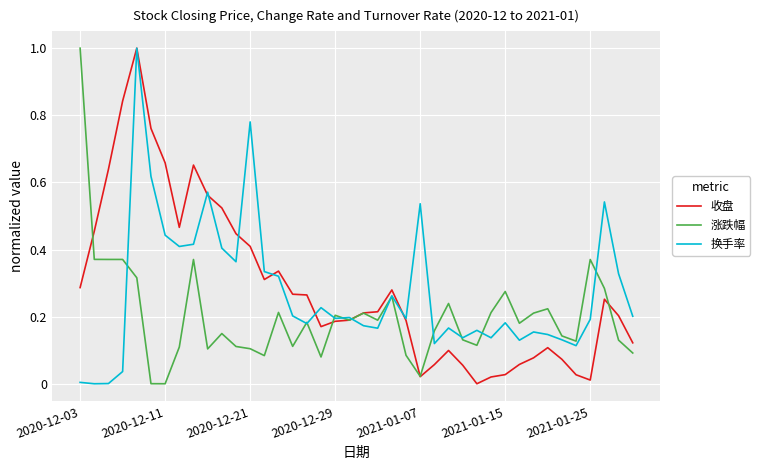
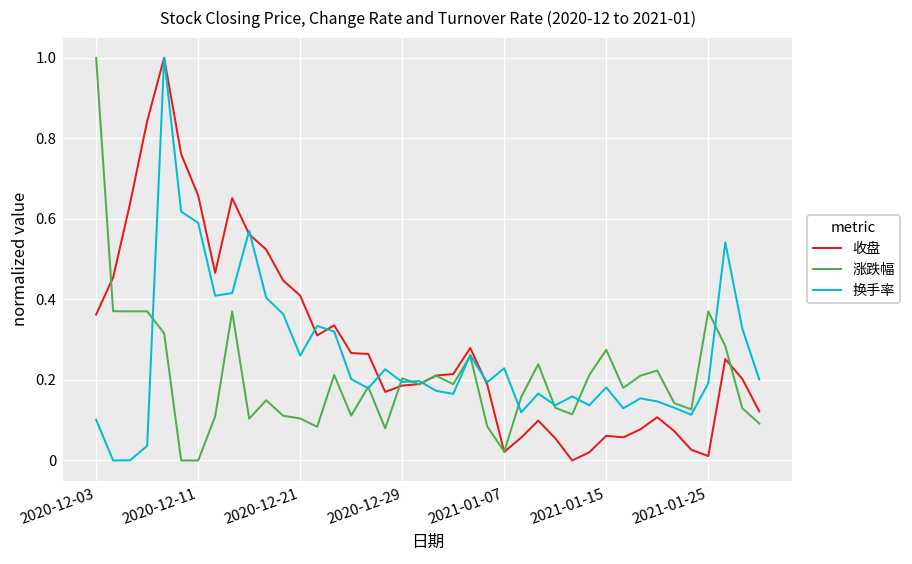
  {
    "收盘": {
-     "2020-12-03": 0.29,
+     "2020-12-03": 0.36,
      "2020-12-11": 0.66,
      "2020-12-21": 0.41,
      "2020-12-29": 0.19,
-     "2021-01-15": 0.03,
+     "2021-01-15": 0.06,
      "2021-01-25": 0.01
    },
    "涨跌幅": {
      "2020-12-03": 1.00,
      "2020-12-11": 0.00,
      "2020-12-21": 0.10,
      "2020-12-29": 0.20,
      "2021-01-15": 0.27,
      "2021-01-25": 0.37
    },
    "换手率": {
-     "2020-12-03": 0.00,
-     "2020-12-11": 0.44,
-     "2020-12-21": 0.78,
+     "2020-12-03": 0.10,
+     "2020-12-11": 0.59,
+     "2020-12-21": 0.26,
      "2020-12-29": 0.19,
-     "2021-01-07": 0.54,
+     "2021-01-07": 0.23,
      "2021-01-15": 0.18,
      "2021-01-25": 0.19
    }
  }
